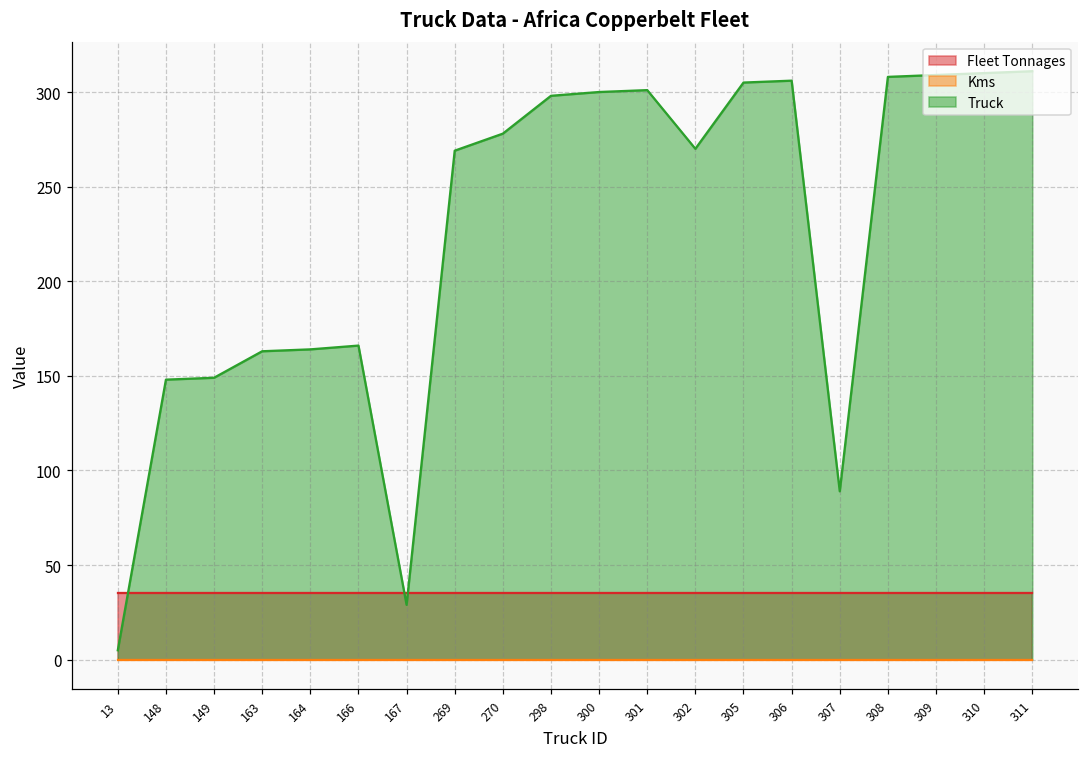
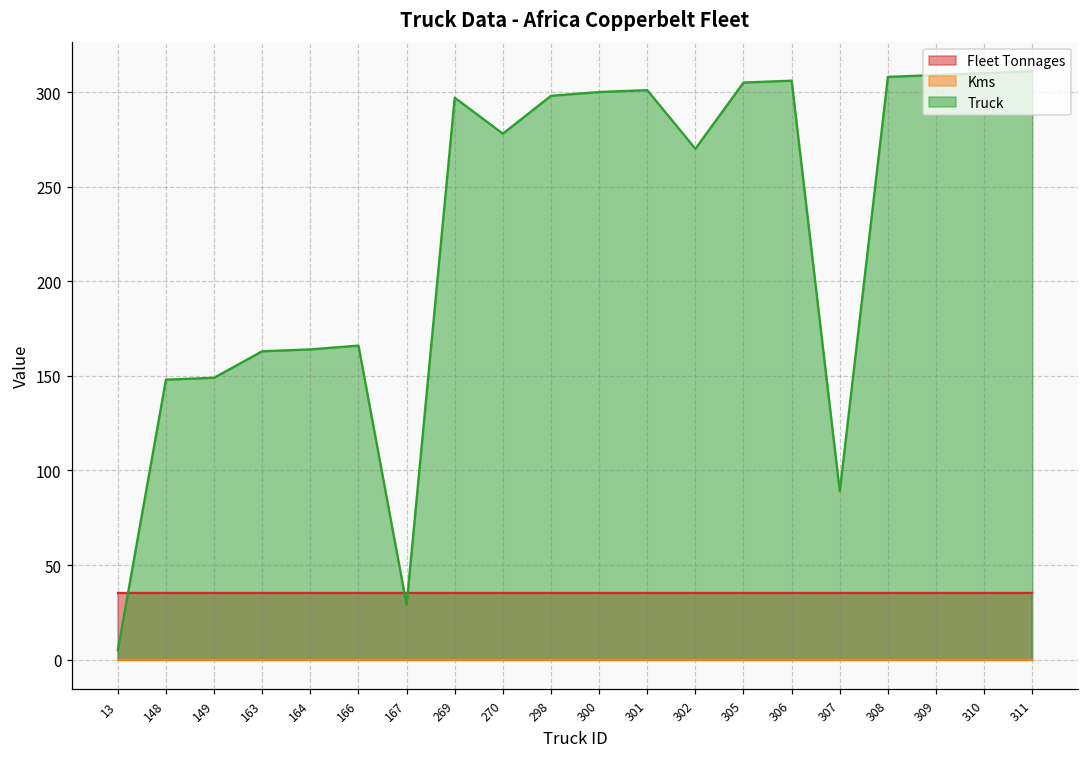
  {
    "Fleet Tonnages": {
      "13": 35,
      "148": 35,
      "149": 35,
      "163": 35,
      "164": 35,
      "166": 35,
      "167": 35,
      "269": 35,
      "270": 35,
      "298": 35,
      "300": 35,
      "301": 35,
      "302": 35,
      "305": 35,
      "306": 35,
      "307": 35,
      "308": 35,
      "309": 35,
      "310": 35,
      "311": 35
    },
    "Kms": {
      "13": 0,
      "148": 0,
      "149": 0,
      "163": 0,
      "164": 0,
      "166": 0,
      "167": 0,
      "269": 0,
      "270": 0,
      "298": 0,
      "300": 0,
      "301": 0,
      "302": 0,
      "305": 0,
      "306": 0,
      "307": 0,
      "308": 0,
      "309": 0,
      "310": 0,
      "311": 0
    },
    "Truck": {
      "13": 5,
      "148": 148,
      "149": 149,
      "163": 163,
      "164": 164,
      "166": 166,
      "167": 29,
-     "269": 269,
+     "269": 297,
      "270": 278,
      "298": 298,
      "300": 300,
      "301": 301,
      "302": 270,
      "305": 305,
      "306": 306,
      "307": 89,
      "308": 308
    }
  }
